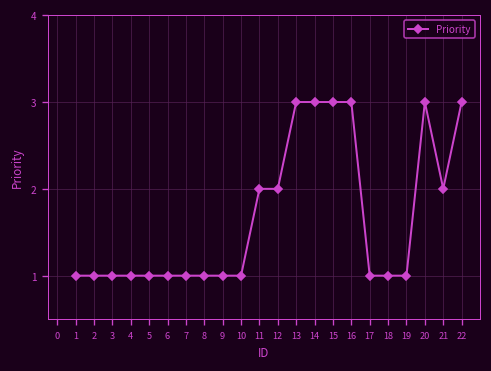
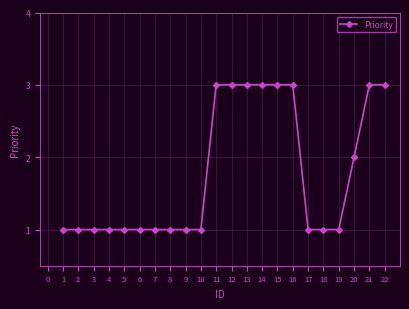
  {
    "1": 1,
    "2": 1,
    "3": 1,
    "4": 1,
    "5": 1,
    "6": 1,
    "7": 1,
    "8": 1,
    "9": 1,
    "10": 1,
-   "11": 2,
-   "12": 2,
+   "11": 3,
+   "12": 3,
    "13": 3,
    "14": 3,
    "15": 3,
    "16": 3,
    "17": 1,
    "18": 1,
    "19": 1,
-   "20": 3,
-   "21": 2,
+   "20": 2,
+   "21": 3,
    "22": 3
  }
